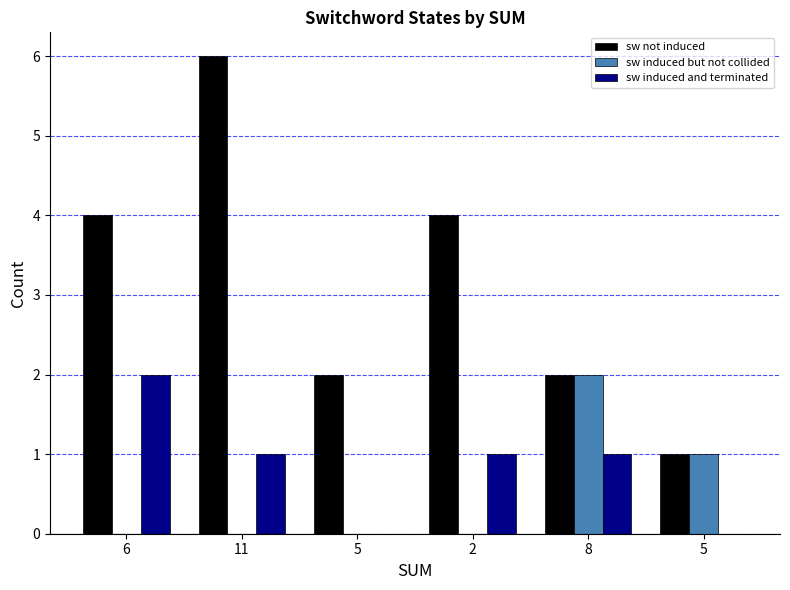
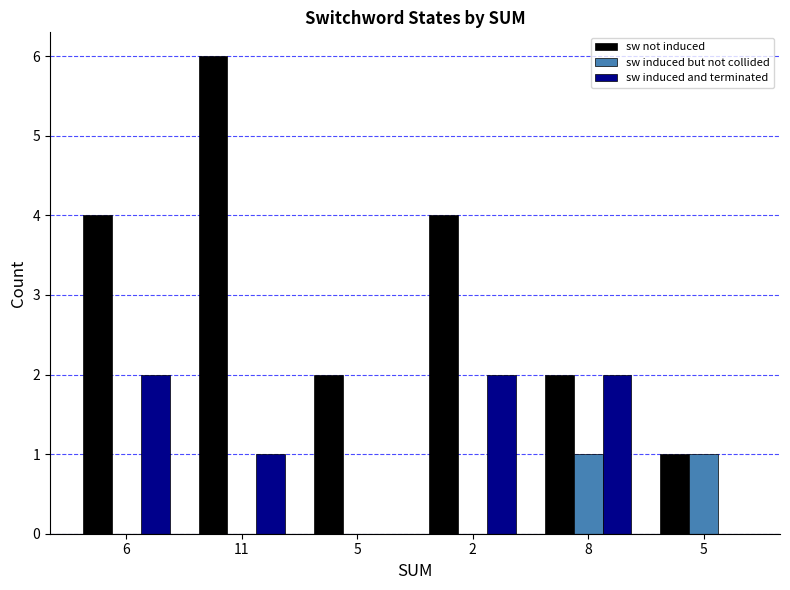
  {
    "sw not induced": {
      "6": 4,
      "11": 6,
      "2": 4,
      "8": 2
    },
    "sw induced but not collided": {
      "6": 0,
      "11": 0,
      "2": 0,
-     "8": 2
+     "8": 1
    },
    "sw induced and terminated": {
      "6": 2,
      "11": 1,
-     "2": 1,
-     "8": 1
+     "2": 2,
+     "8": 2
    }
  }
